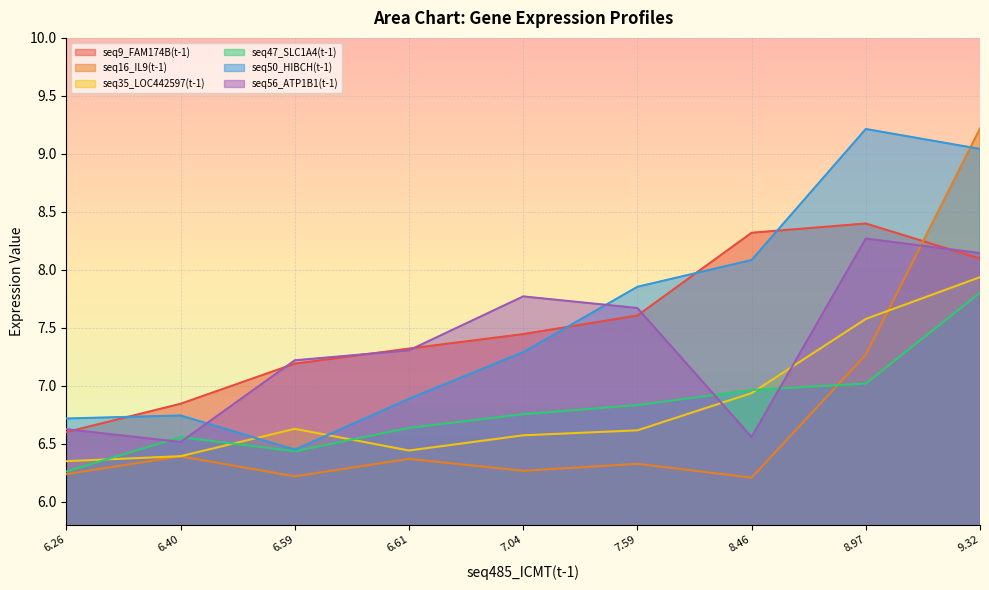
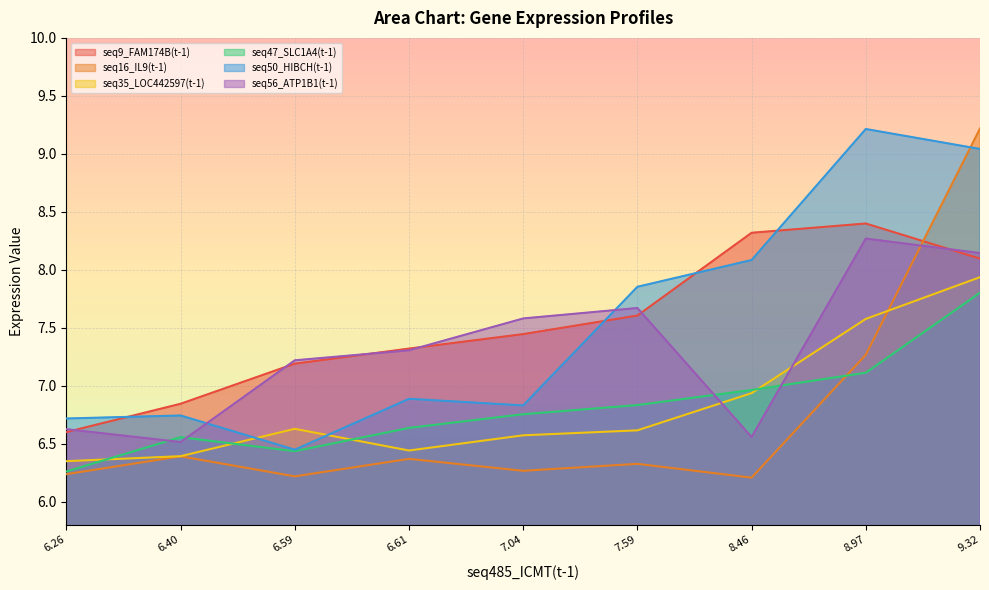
  {
    "seq47_SLC1A4(t-1)": {
      "6.26": 6.26,
      "6.40": 6.56,
      "6.61": 6.64,
      "7.04": 6.75,
      "7.59": 6.83,
      "8.46": 6.96,
-     "8.97": 7.02,
+     "8.97": 7.11,
      "9.32": 7.80
    },
    "seq50_HIBCH(t-1)": {
      "6.26": 6.72,
      "6.40": 6.74,
      "6.61": 6.89,
-     "7.04": 7.29,
+     "7.04": 6.83,
      "7.59": 7.85,
      "8.46": 8.08,
      "8.97": 9.21,
      "9.32": 9.04
    },
    "seq56_ATP1B1(t-1)": {
      "6.26": 6.63,
      "6.40": 6.51,
      "6.59": 7.22,
-     "7.04": 7.77,
+     "7.04": 7.58,
      "7.59": 7.67,
      "8.46": 6.56,
      "8.97": 8.27,
      "9.32": 8.14
    }
  }
